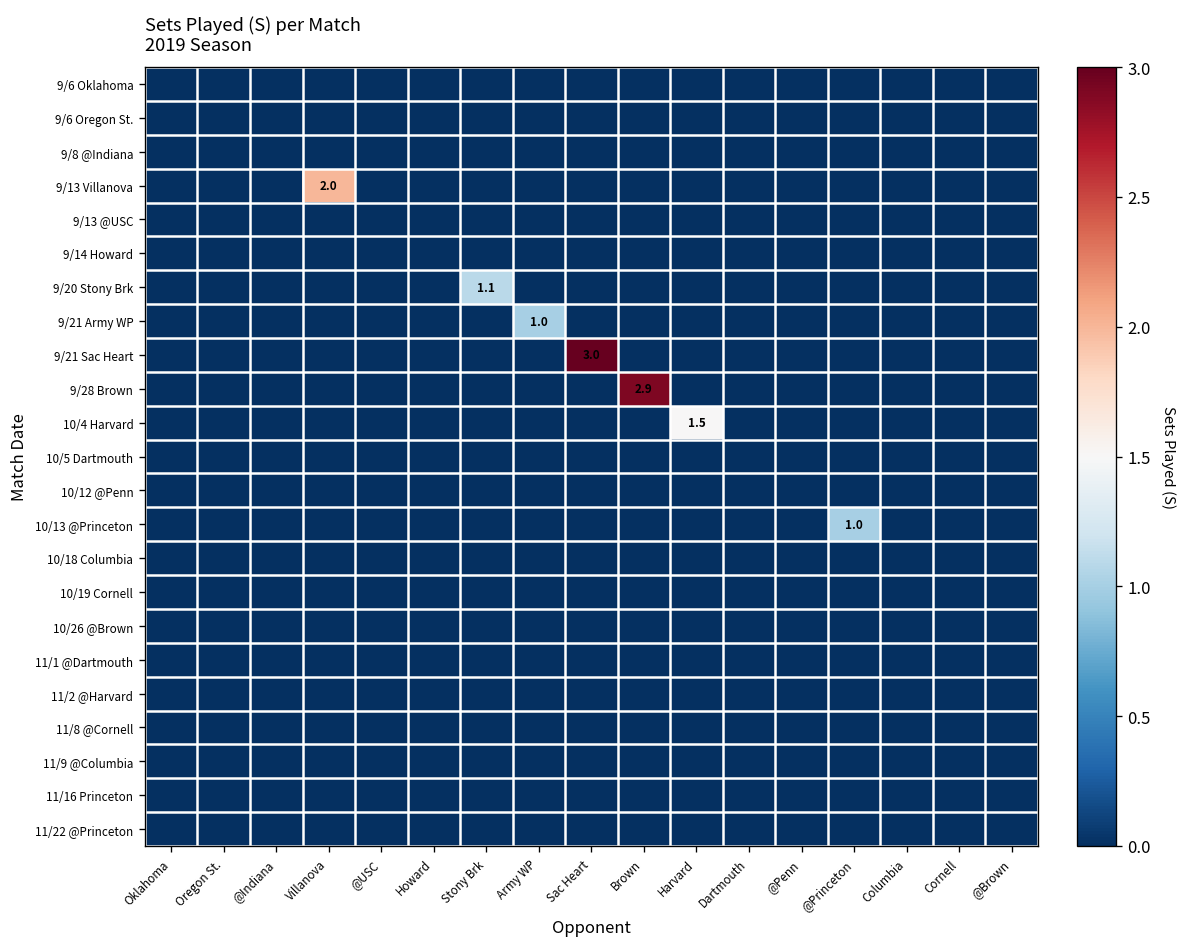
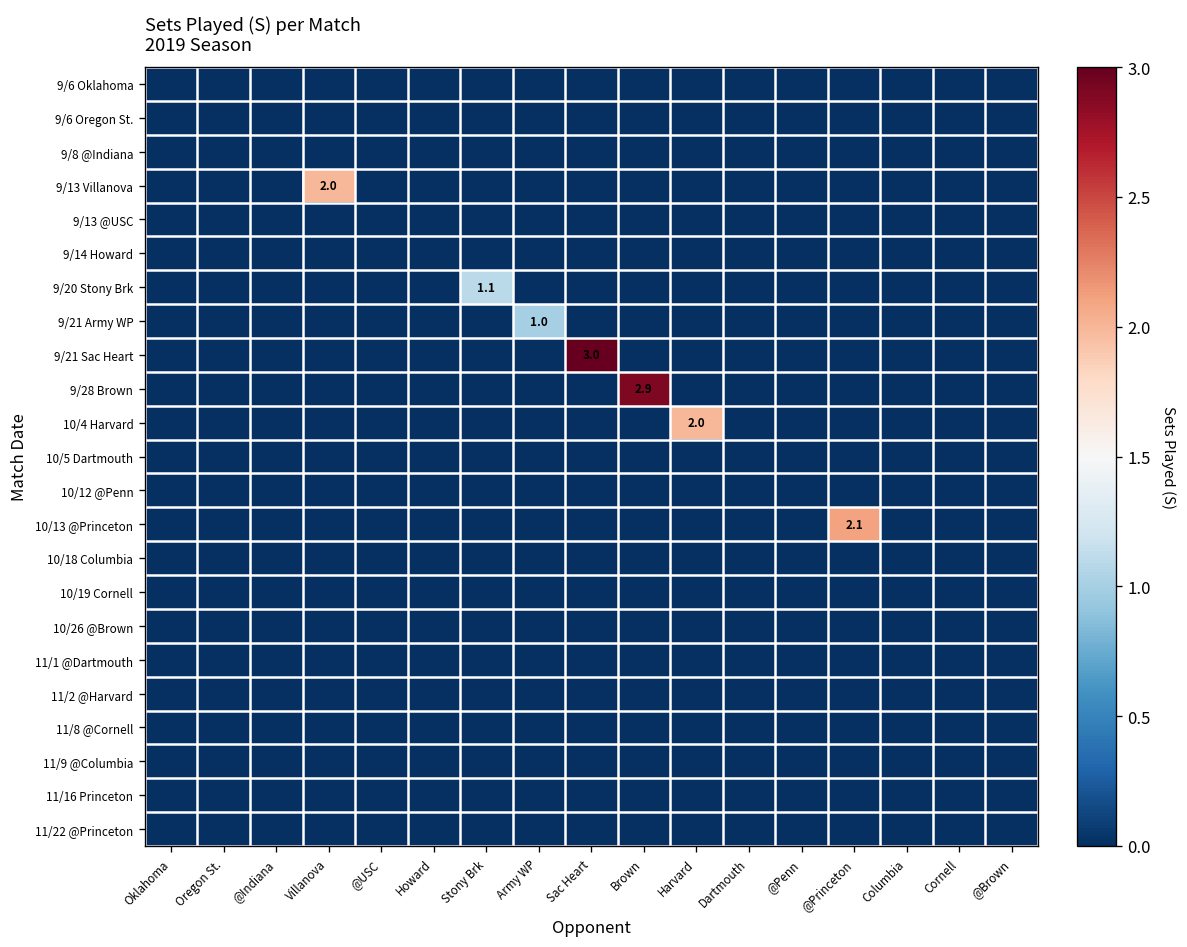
  {
    "9/13 Villanova": {
      "Villanova": 2.0
    },
    "9/20 Stony Brk": {
      "Stony Brk": 1.1
    },
    "9/21 Army WP": {
      "Army WP": 1.0
    },
    "9/21 Sac Heart": {
      "Sac Heart": 3.0
    },
    "9/28 Brown": {
      "Brown": 2.9
    },
    "10/4 Harvard": {
-     "Harvard": 1.5
+     "Harvard": 2.0
    },
    "10/13 @Princeton": {
-     "@Princeton": 1.0
+     "@Princeton": 2.1
    }
  }
